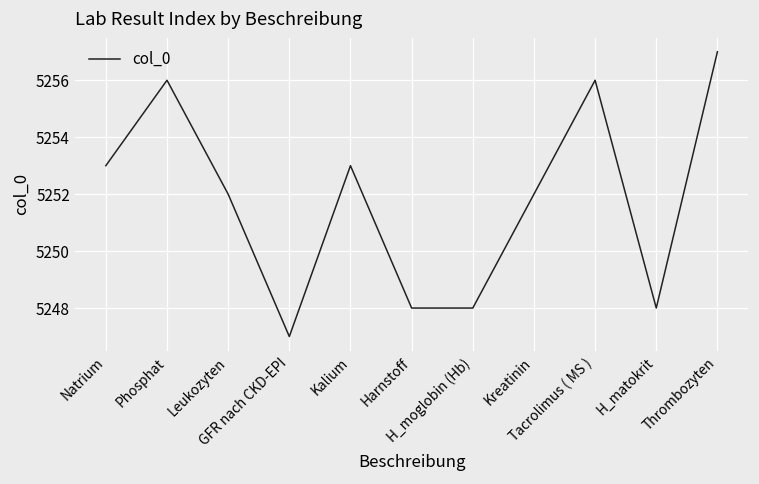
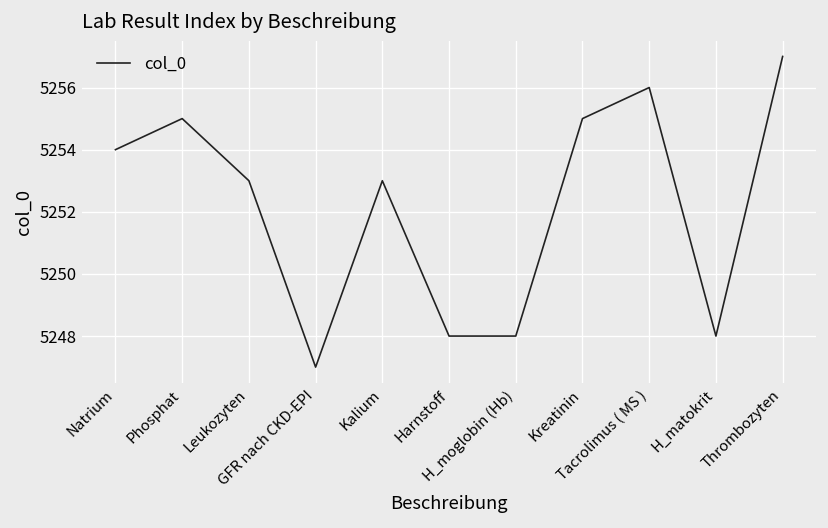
  {
-   "Natrium": 5253,
-   "Phosphat": 5256,
-   "Leukozyten": 5252,
+   "Natrium": 5254,
+   "Phosphat": 5255,
+   "Leukozyten": 5253,
    "GFR nach CKD-EPI": 5247,
    "Kalium": 5253,
    "Harnstoff": 5248,
    "H_moglobin (Hb)": 5248,
-   "Kreatinin": 5252,
+   "Kreatinin": 5255,
    "Tacrolimus ( MS )": 5256,
    "H_matokrit": 5248,
    "Thrombozyten": 5257
  }
